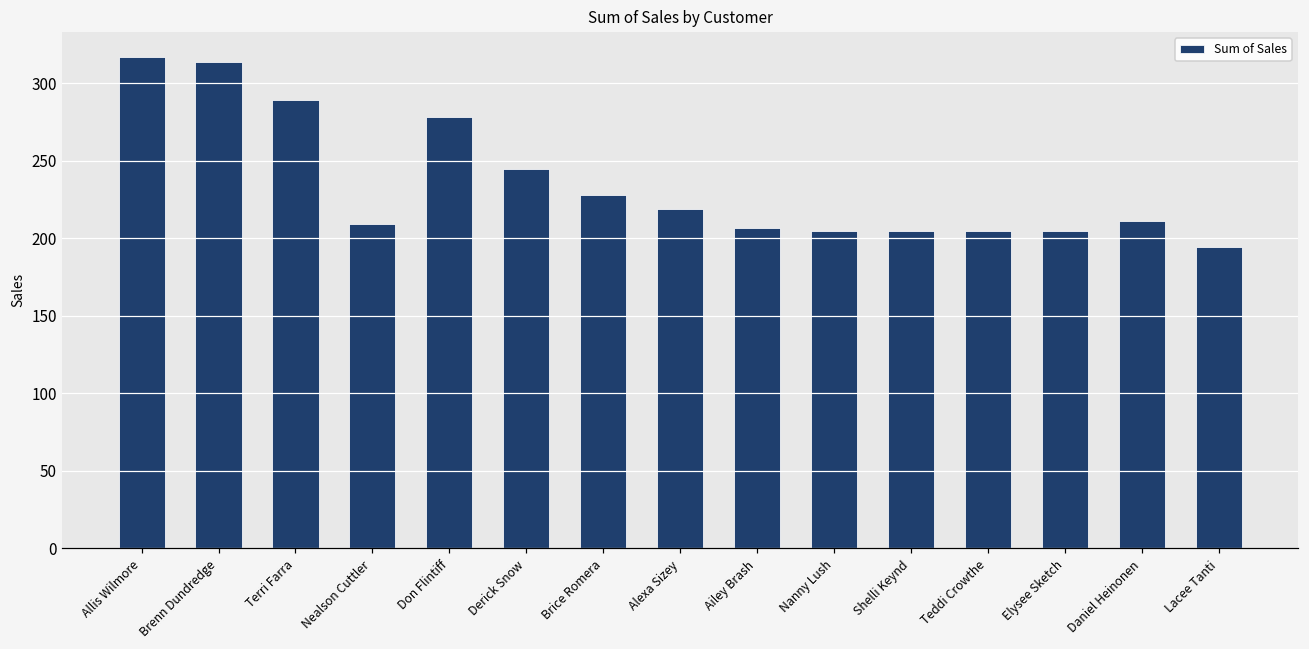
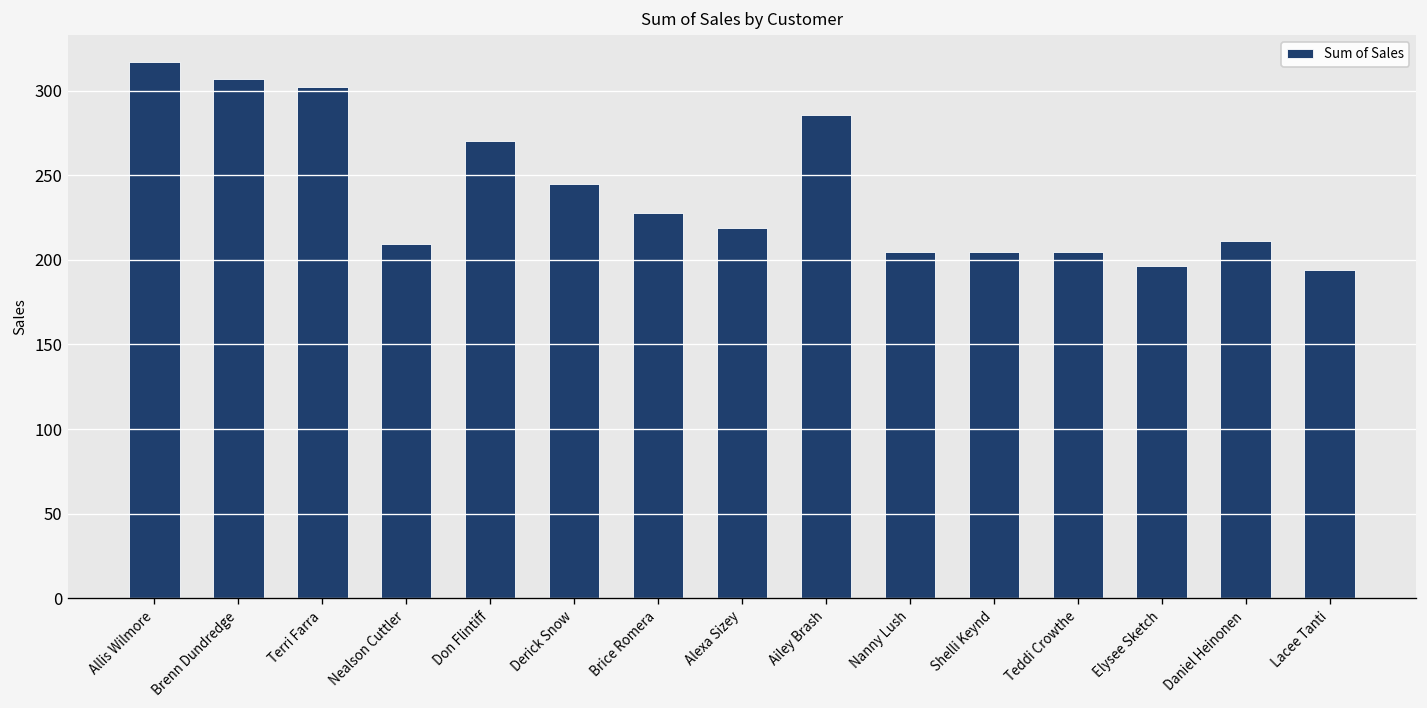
  {
    "Allis Wilmore": 317,
-   "Brenn Dundredge": 314,
-   "Terri Farra": 289,
+   "Brenn Dundredge": 307,
+   "Terri Farra": 302,
    "Nealson Cuttler": 209,
-   "Don Flintiff": 278,
+   "Don Flintiff": 270,
    "Derick Snow": 245,
    "Brice Romera": 228,
    "Alexa Sizey": 219,
-   "Ailey Brash": 207,
+   "Ailey Brash": 286,
    "Nanny Lush": 205,
    "Shelli Keynd": 205,
    "Teddi Crowthe": 205,
-   "Elysee Sketch": 205,
+   "Elysee Sketch": 196,
    "Daniel Heinonen": 211,
    "Lacee Tanti": 194
  }
